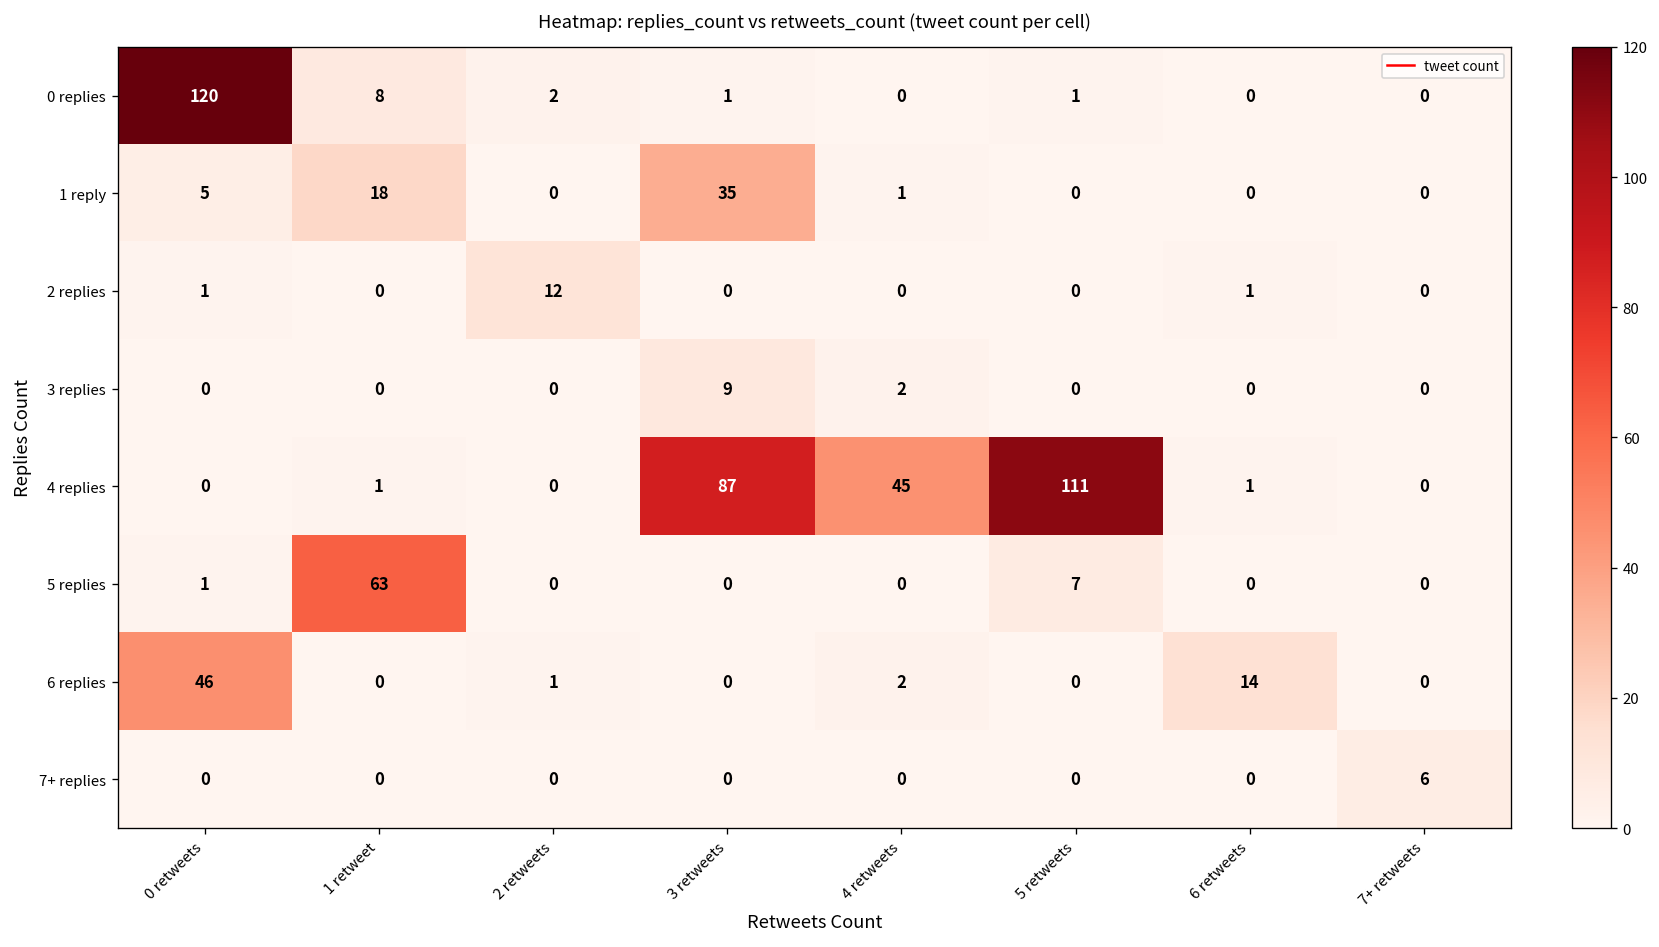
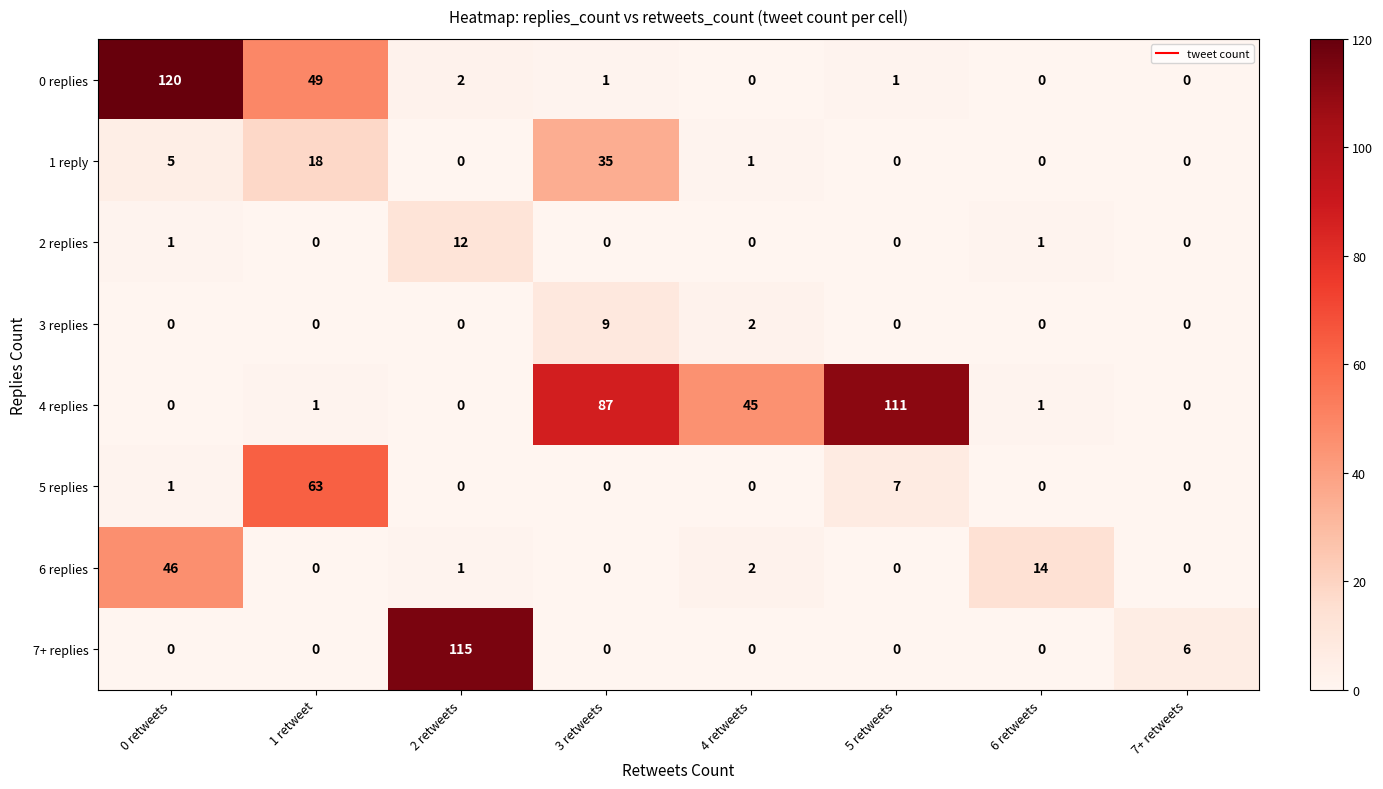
  {
    "0 replies": {
      "0 retweets": 120,
-     "1 retweet": 8,
+     "1 retweet": 49,
      "2 retweets": 2,
      "3 retweets": 1,
      "4 retweets": 0,
      "5 retweets": 1,
      "6 retweets": 0,
      "7+ retweets": 0
    },
    "1 reply": {
      "0 retweets": 5,
      "1 retweet": 18,
      "2 retweets": 0,
      "3 retweets": 35,
      "4 retweets": 1,
      "5 retweets": 0,
      "6 retweets": 0,
      "7+ retweets": 0
    },
    "2 replies": {
      "0 retweets": 1,
      "1 retweet": 0,
      "2 retweets": 12,
      "3 retweets": 0,
      "4 retweets": 0,
      "5 retweets": 0,
      "6 retweets": 1,
      "7+ retweets": 0
    },
    "3 replies": {
      "0 retweets": 0,
      "1 retweet": 0,
      "2 retweets": 0,
      "3 retweets": 9,
      "4 retweets": 2,
      "5 retweets": 0,
      "6 retweets": 0,
      "7+ retweets": 0
    },
    "4 replies": {
      "0 retweets": 0,
      "1 retweet": 1,
      "2 retweets": 0,
      "3 retweets": 87,
      "4 retweets": 45,
      "5 retweets": 111,
      "6 retweets": 1,
      "7+ retweets": 0
    },
    "5 replies": {
      "0 retweets": 1,
      "1 retweet": 63,
      "2 retweets": 0,
      "3 retweets": 0,
      "4 retweets": 0,
      "5 retweets": 7,
      "6 retweets": 0,
      "7+ retweets": 0
    },
    "6 replies": {
      "0 retweets": 46,
      "1 retweet": 0,
      "2 retweets": 1,
      "3 retweets": 0,
      "4 retweets": 2,
      "5 retweets": 0,
      "6 retweets": 14,
      "7+ retweets": 0
    },
    "7+ replies": {
      "0 retweets": 0,
      "1 retweet": 0,
-     "2 retweets": 0,
+     "2 retweets": 115,
      "3 retweets": 0,
      "4 retweets": 0,
      "5 retweets": 0,
      "6 retweets": 0,
      "7+ retweets": 6
    }
  }
